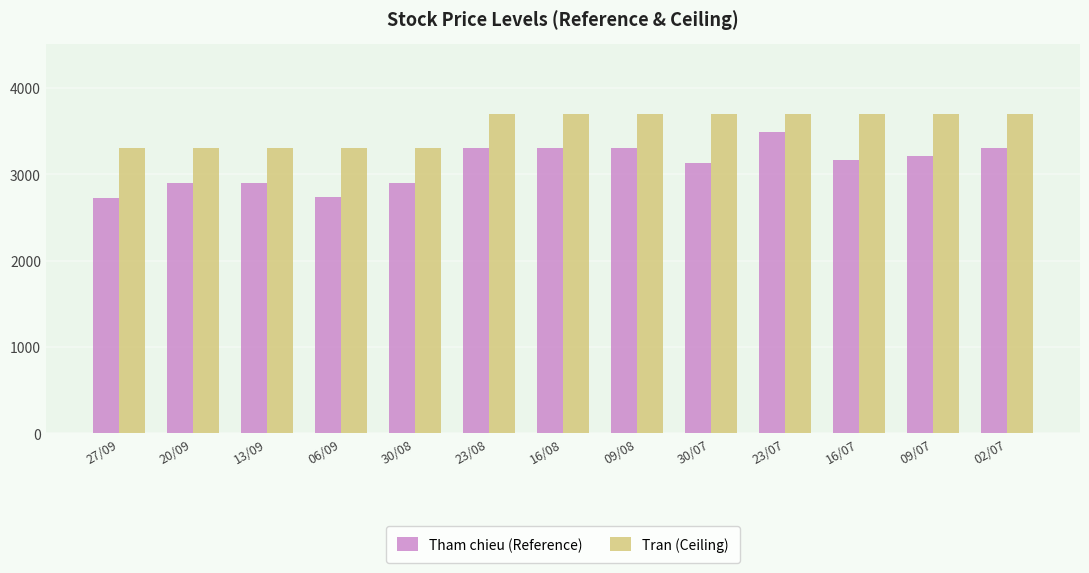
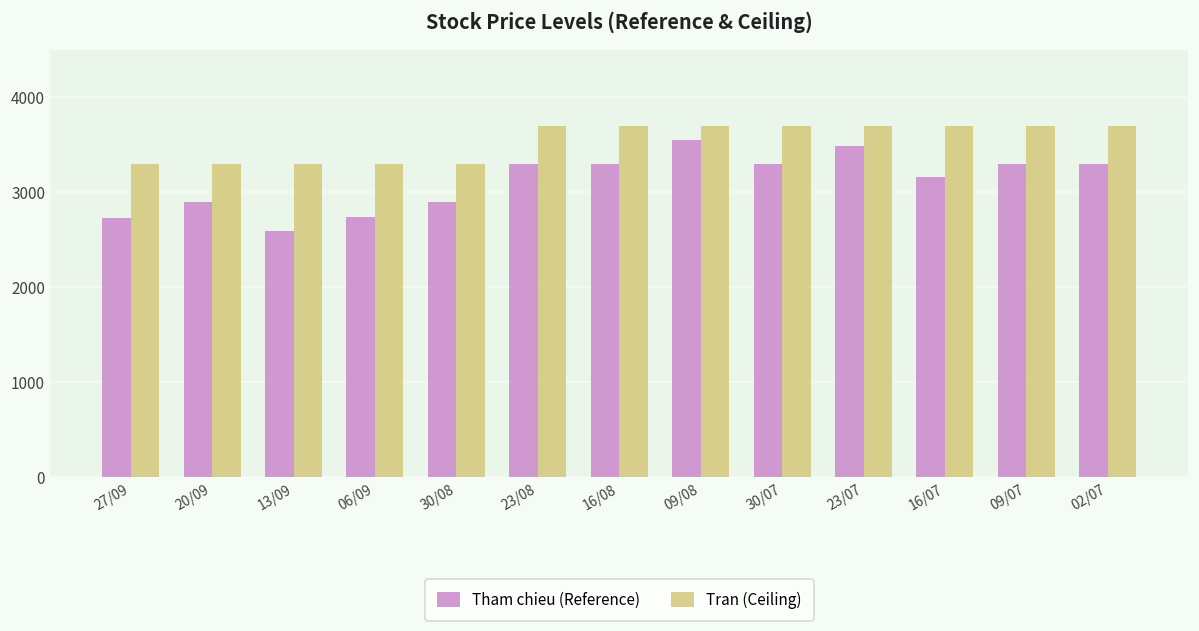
  {
    "Tham chieu (Reference)": {
      "27/09": 2700,
      "20/09": 2900,
-     "13/09": 2900,
+     "13/09": 2600,
      "06/09": 2700,
      "30/08": 2900,
      "23/08": 3300,
      "16/08": 3300,
-     "09/08": 3300,
-     "30/07": 3100,
+     "09/08": 3600,
+     "30/07": 3300,
      "23/07": 3500,
      "16/07": 3200,
-     "09/07": 3200,
+     "09/07": 3300,
      "02/07": 3300
    },
    "Tran (Ceiling)": {
      "27/09": 3300,
      "20/09": 3300,
      "13/09": 3300,
      "06/09": 3300,
      "30/08": 3300,
      "23/08": 3700,
      "16/08": 3700,
      "09/08": 3700,
      "30/07": 3700,
      "23/07": 3700,
      "16/07": 3700,
      "09/07": 3700,
      "02/07": 3700
    }
  }
